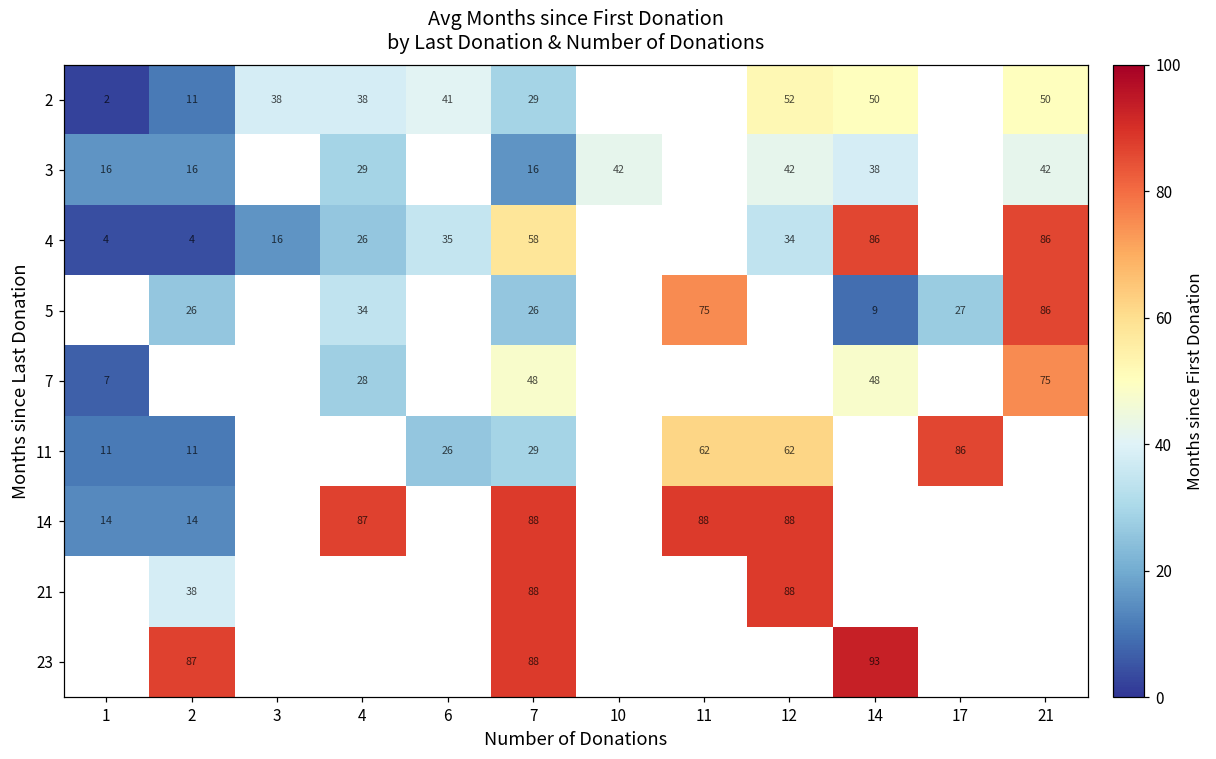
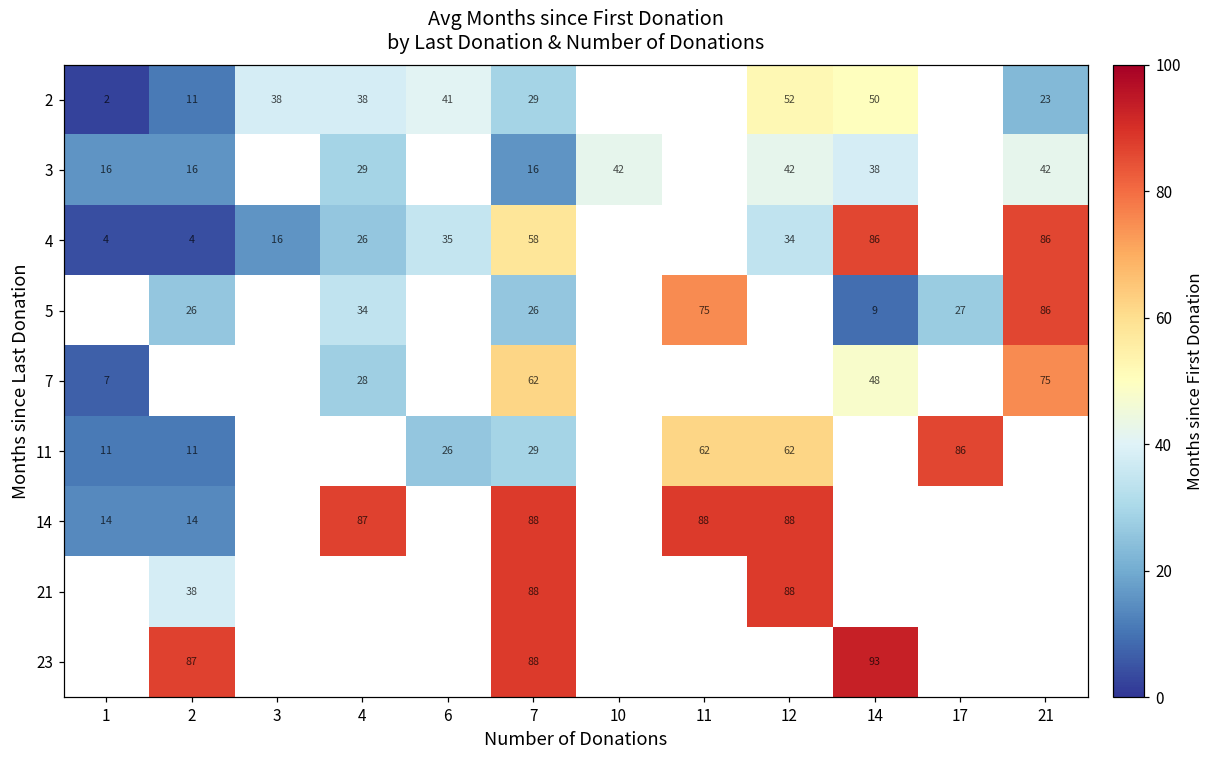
  {
    "2": {
      "1": 2,
      "2": 11,
      "3": 38,
      "4": 38,
      "6": 41,
      "7": 29,
      "12": 52,
      "14": 50,
-     "21": 50
+     "21": 23
    },
    "3": {
      "1": 16,
      "2": 16,
      "4": 29,
      "7": 16,
      "10": 42,
      "12": 42,
      "14": 38,
      "21": 42
    },
    "4": {
      "1": 4,
      "2": 4,
      "3": 16,
      "4": 26,
      "6": 35,
      "7": 58,
      "12": 34,
      "14": 86,
      "21": 86
    },
    "5": {
      "2": 26,
      "4": 34,
      "7": 26,
      "11": 75,
      "14": 9,
      "17": 27,
      "21": 86
    },
    "7": {
      "1": 7,
      "4": 28,
-     "7": 48,
+     "7": 62,
      "14": 48,
      "21": 75
    },
    "11": {
      "1": 11,
      "2": 11,
      "6": 26,
      "7": 29,
      "11": 62,
      "12": 62,
      "17": 86
    },
    "14": {
      "1": 14,
      "2": 14,
      "4": 87,
      "7": 88,
      "11": 88,
      "12": 88
    },
    "21": {
      "2": 38,
      "7": 88,
      "12": 88
    },
    "23": {
      "2": 87,
      "7": 88,
      "14": 93
    }
  }
